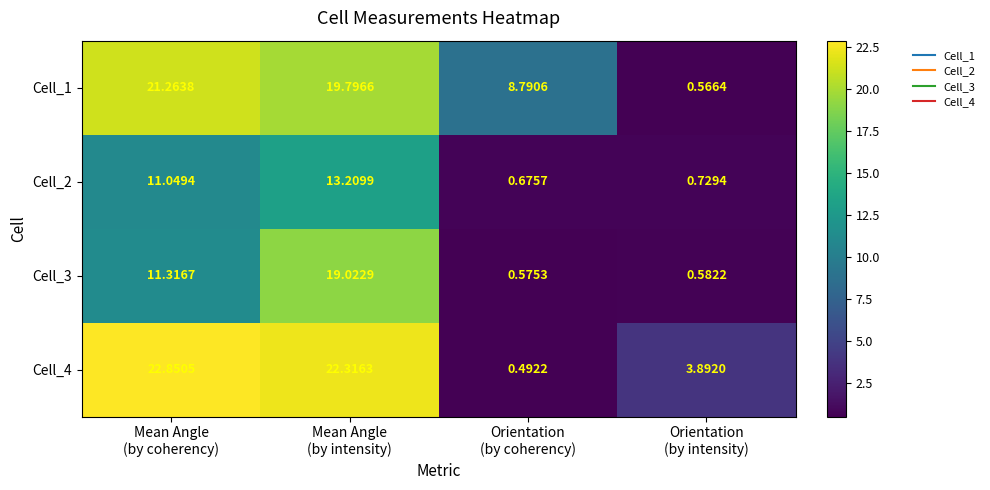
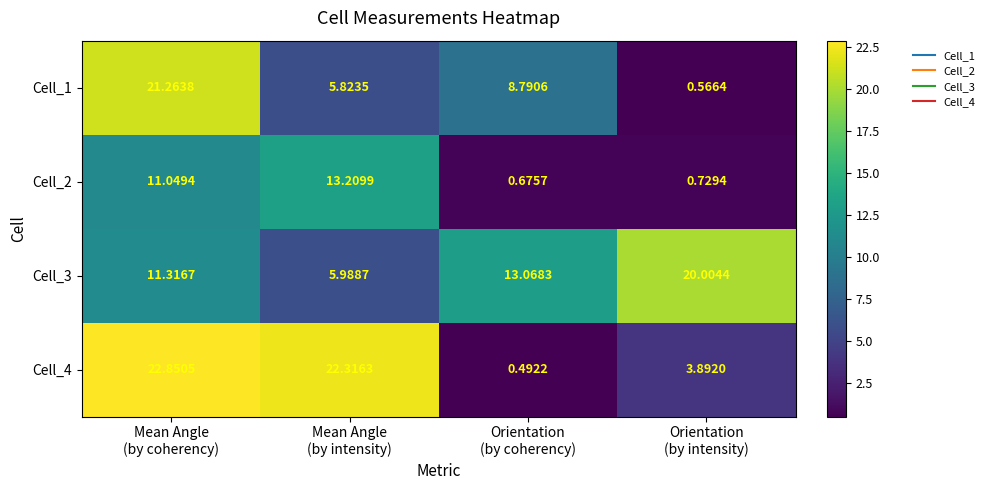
  {
    "Cell_1": {
      "Mean Angle (by coherency)": 21.2638,
-     "Mean Angle (by intensity)": 19.7966,
+     "Mean Angle (by intensity)": 5.8235,
      "Orientation (by coherency)": 8.7906,
      "Orientation (by intensity)": 0.5664
    },
    "Cell_2": {
      "Mean Angle (by coherency)": 11.0494,
      "Mean Angle (by intensity)": 13.2099,
      "Orientation (by coherency)": 0.6757,
      "Orientation (by intensity)": 0.7294
    },
    "Cell_3": {
      "Mean Angle (by coherency)": 11.3167,
-     "Mean Angle (by intensity)": 19.0229,
-     "Orientation (by coherency)": 0.5753,
-     "Orientation (by intensity)": 0.5822
+     "Mean Angle (by intensity)": 5.9887,
+     "Orientation (by coherency)": 13.0683,
+     "Orientation (by intensity)": 20.0044
    },
    "Cell_4": {
      "Orientation (by coherency)": 0.4922,
      "Orientation (by intensity)": 3.8920
    }
  }
